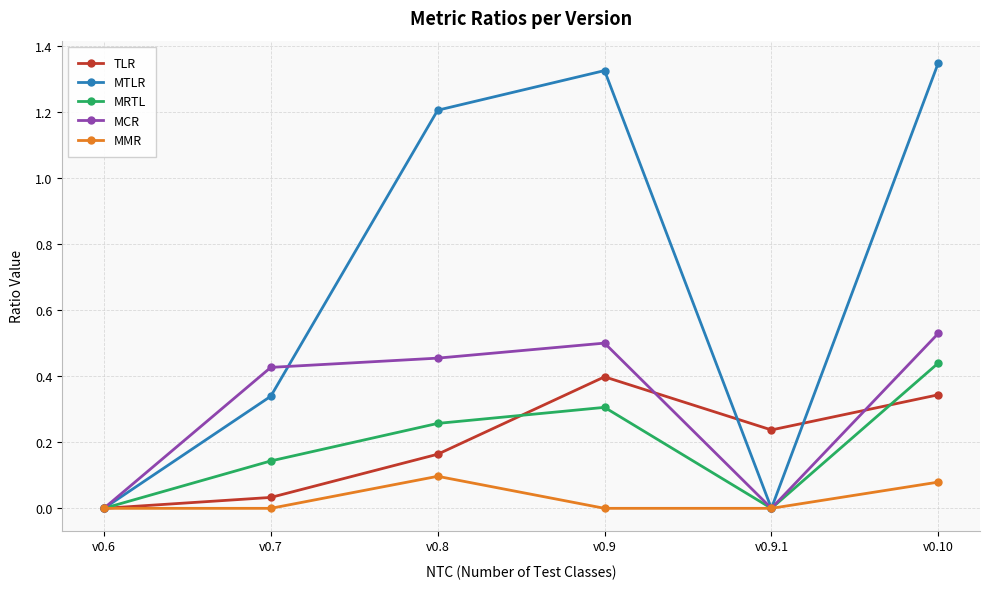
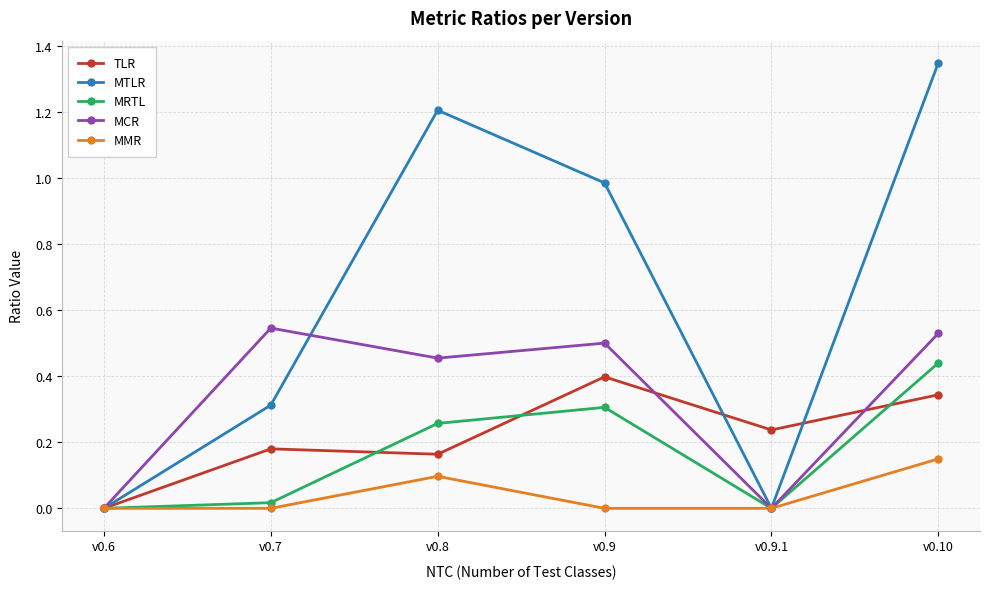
  {
    "TLR": {
-     "v0.7": 0.03,
+     "v0.7": 0.18,
      "v0.8": 0.16,
      "v0.9": 0.40,
      "v0.9.1": 0.24,
      "v0.10": 0.34
    },
    "MTLR": {
-     "v0.7": 0.34,
+     "v0.7": 0.31,
      "v0.8": 1.20,
-     "v0.9": 1.32,
+     "v0.9": 0.98,
      "v0.10": 1.35
    },
    "MRTL": {
-     "v0.7": 0.14,
+     "v0.7": 0.02,
      "v0.8": 0.26,
      "v0.9": 0.31,
      "v0.10": 0.44
    },
    "MCR": {
-     "v0.7": 0.43,
+     "v0.7": 0.55,
      "v0.8": 0.45,
      "v0.9": 0.50,
      "v0.10": 0.53
    },
    "MMR": {
      "v0.7": 0.00,
      "v0.8": 0.10,
      "v0.9": 0.00,
-     "v0.10": 0.08
+     "v0.10": 0.15
    }
  }
